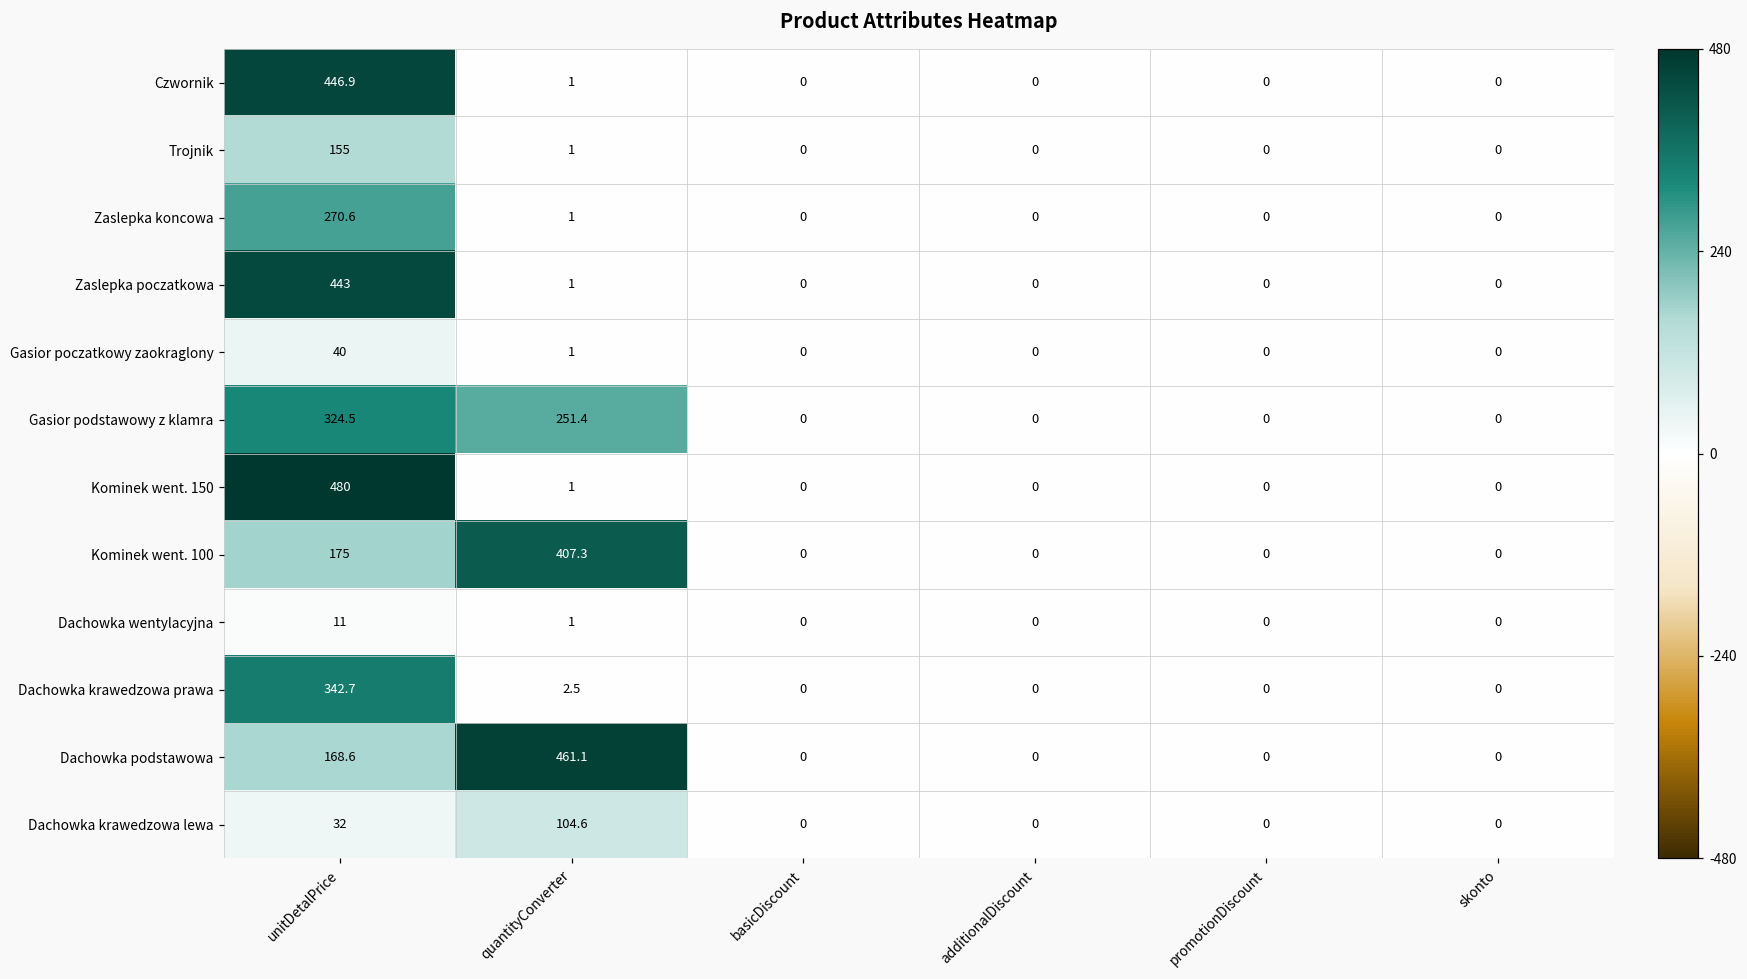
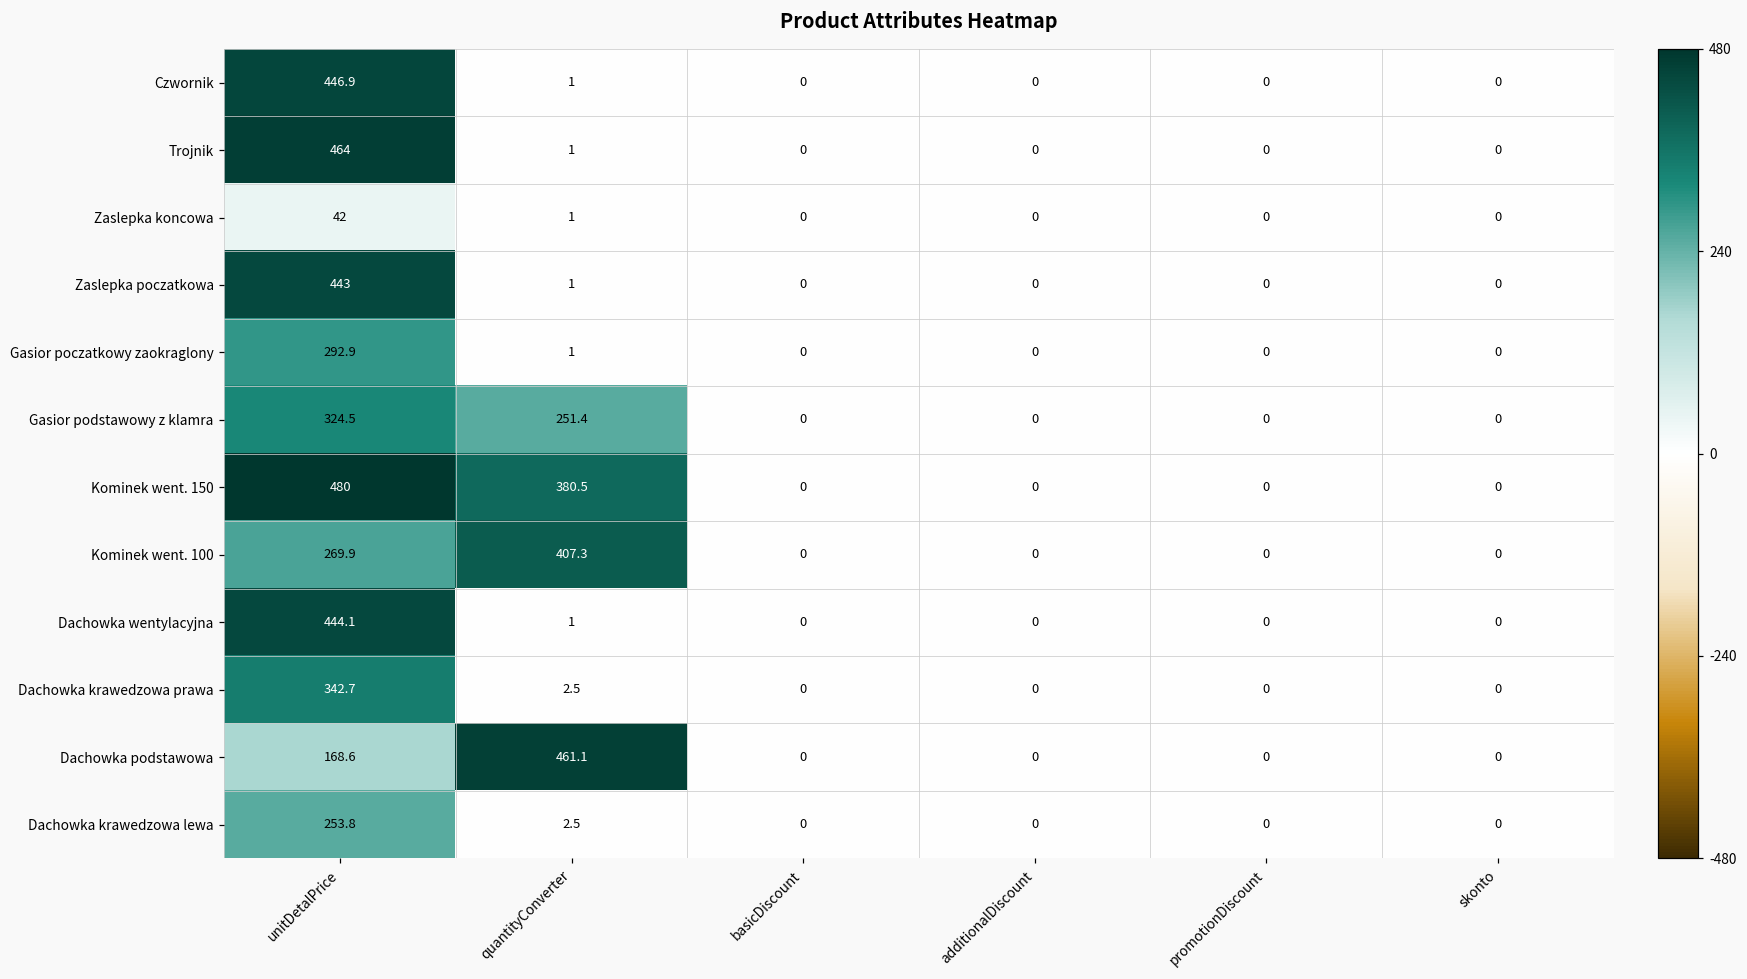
  {
    "Czwornik": {
      "unitDetalPrice": 446.9,
      "quantityConverter": 1,
      "basicDiscount": 0,
      "additionalDiscount": 0,
      "promotionDiscount": 0,
      "skonto": 0
    },
    "Trojnik": {
-     "unitDetalPrice": 155,
+     "unitDetalPrice": 464,
      "quantityConverter": 1,
      "basicDiscount": 0,
      "additionalDiscount": 0,
      "promotionDiscount": 0,
      "skonto": 0
    },
    "Zaslepka koncowa": {
-     "unitDetalPrice": 270.6,
+     "unitDetalPrice": 42,
      "quantityConverter": 1,
      "basicDiscount": 0,
      "additionalDiscount": 0,
      "promotionDiscount": 0,
      "skonto": 0
    },
    "Zaslepka poczatkowa": {
      "unitDetalPrice": 443,
      "quantityConverter": 1,
      "basicDiscount": 0,
      "additionalDiscount": 0,
      "promotionDiscount": 0,
      "skonto": 0
    },
    "Gasior poczatkowy zaokraglony": {
-     "unitDetalPrice": 40,
+     "unitDetalPrice": 292.9,
      "quantityConverter": 1,
      "basicDiscount": 0,
      "additionalDiscount": 0,
      "promotionDiscount": 0,
      "skonto": 0
    },
    "Gasior podstawowy z klamra": {
      "unitDetalPrice": 324.5,
      "quantityConverter": 251.4,
      "basicDiscount": 0,
      "additionalDiscount": 0,
      "promotionDiscount": 0,
      "skonto": 0
    },
    "Kominek went. 150": {
      "unitDetalPrice": 480,
-     "quantityConverter": 1,
+     "quantityConverter": 380.5,
      "basicDiscount": 0,
      "additionalDiscount": 0,
      "promotionDiscount": 0,
      "skonto": 0
    },
    "Kominek went. 100": {
-     "unitDetalPrice": 175,
+     "unitDetalPrice": 269.9,
      "quantityConverter": 407.3,
      "basicDiscount": 0,
      "additionalDiscount": 0,
      "promotionDiscount": 0,
      "skonto": 0
    },
    "Dachowka wentylacyjna": {
-     "unitDetalPrice": 11,
+     "unitDetalPrice": 444.1,
      "quantityConverter": 1,
      "basicDiscount": 0,
      "additionalDiscount": 0,
      "promotionDiscount": 0,
      "skonto": 0
    },
    "Dachowka krawedzowa prawa": {
      "unitDetalPrice": 342.7,
      "quantityConverter": 2.5,
      "basicDiscount": 0,
      "additionalDiscount": 0,
      "promotionDiscount": 0,
      "skonto": 0
    },
    "Dachowka podstawowa": {
      "unitDetalPrice": 168.6,
      "quantityConverter": 461.1,
      "basicDiscount": 0,
      "additionalDiscount": 0,
      "promotionDiscount": 0,
      "skonto": 0
    },
    "Dachowka krawedzowa lewa": {
-     "unitDetalPrice": 32,
-     "quantityConverter": 104.6,
+     "unitDetalPrice": 253.8,
+     "quantityConverter": 2.5,
      "basicDiscount": 0,
      "additionalDiscount": 0,
      "promotionDiscount": 0,
      "skonto": 0
    }
  }
